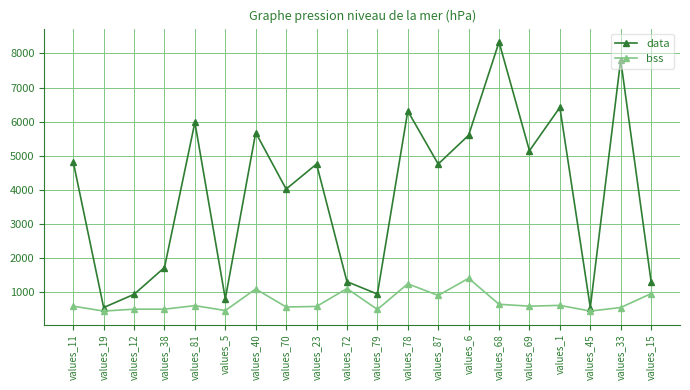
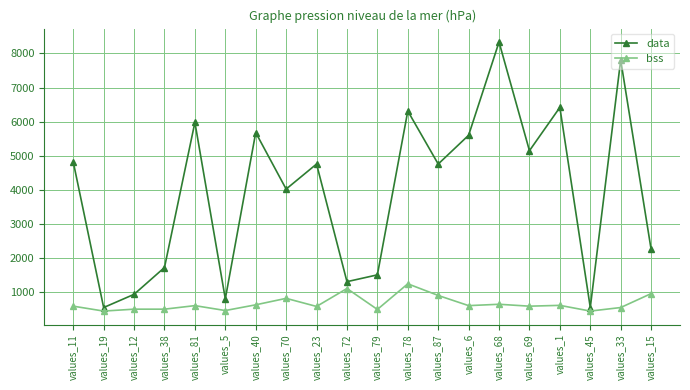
  {
    "data": {
      "values_11": 4800,
      "values_19": 500,
      "values_12": 900,
      "values_38": 1700,
      "values_81": 6000,
      "values_5": 800,
      "values_40": 5700,
      "values_70": 4000,
      "values_23": 4800,
      "values_72": 1300,
-     "values_79": 900,
+     "values_79": 1500,
      "values_78": 6300,
      "values_87": 4800,
      "values_6": 5600,
      "values_68": 8300,
      "values_69": 5100,
      "values_1": 6400,
      "values_45": 500,
-     "values_15": 1300
+     "values_15": 2200
    },
    "bss": {
      "values_11": 600,
      "values_19": 400,
      "values_12": 500,
      "values_38": 500,
      "values_81": 600,
      "values_5": 400,
-     "values_40": 1100,
-     "values_70": 600,
+     "values_40": 600,
+     "values_70": 800,
      "values_23": 600,
      "values_72": 1100,
      "values_79": 500,
      "values_78": 1200,
      "values_87": 900,
-     "values_6": 1400,
+     "values_6": 600,
      "values_68": 600,
      "values_69": 600,
      "values_1": 600,
      "values_45": 400,
      "values_33": 500,
      "values_15": 900
    }
  }
